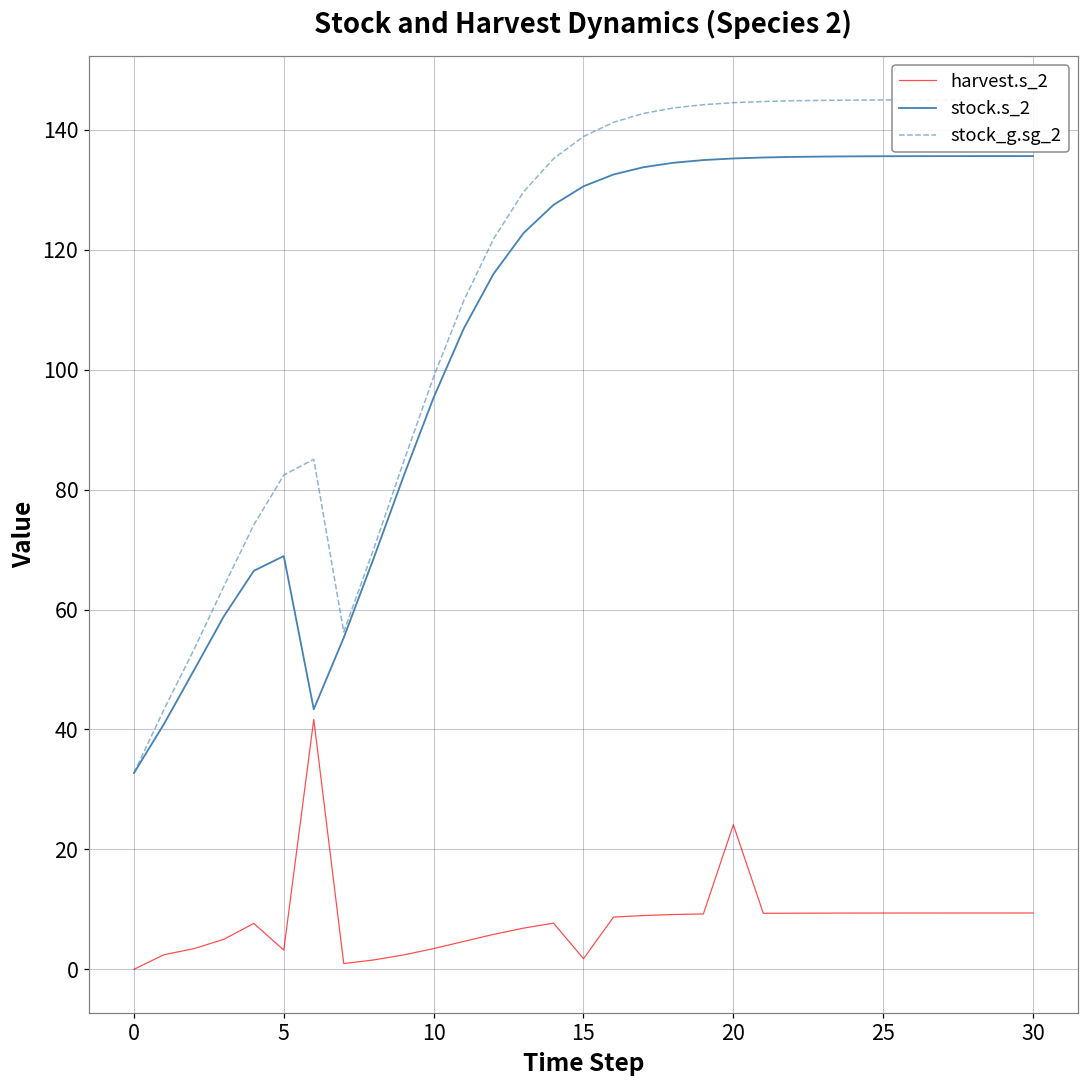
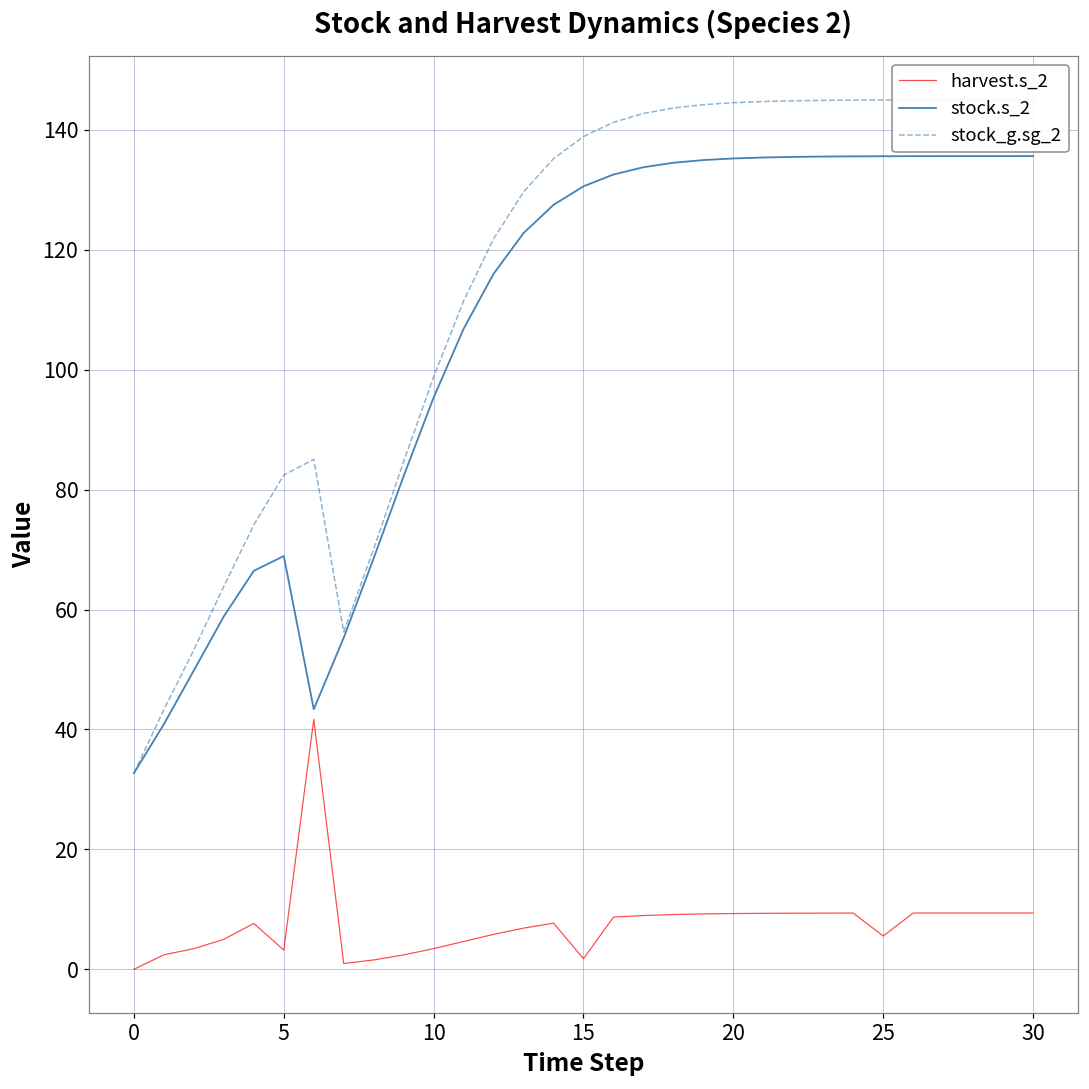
  {
    "harvest.s_2": {
      "0": 0,
      "5": 3,
      "10": 3,
      "15": 2,
-     "20": 24,
-     "25": 9,
+     "20": 9,
+     "25": 6,
      "30": 9
    }
  }
